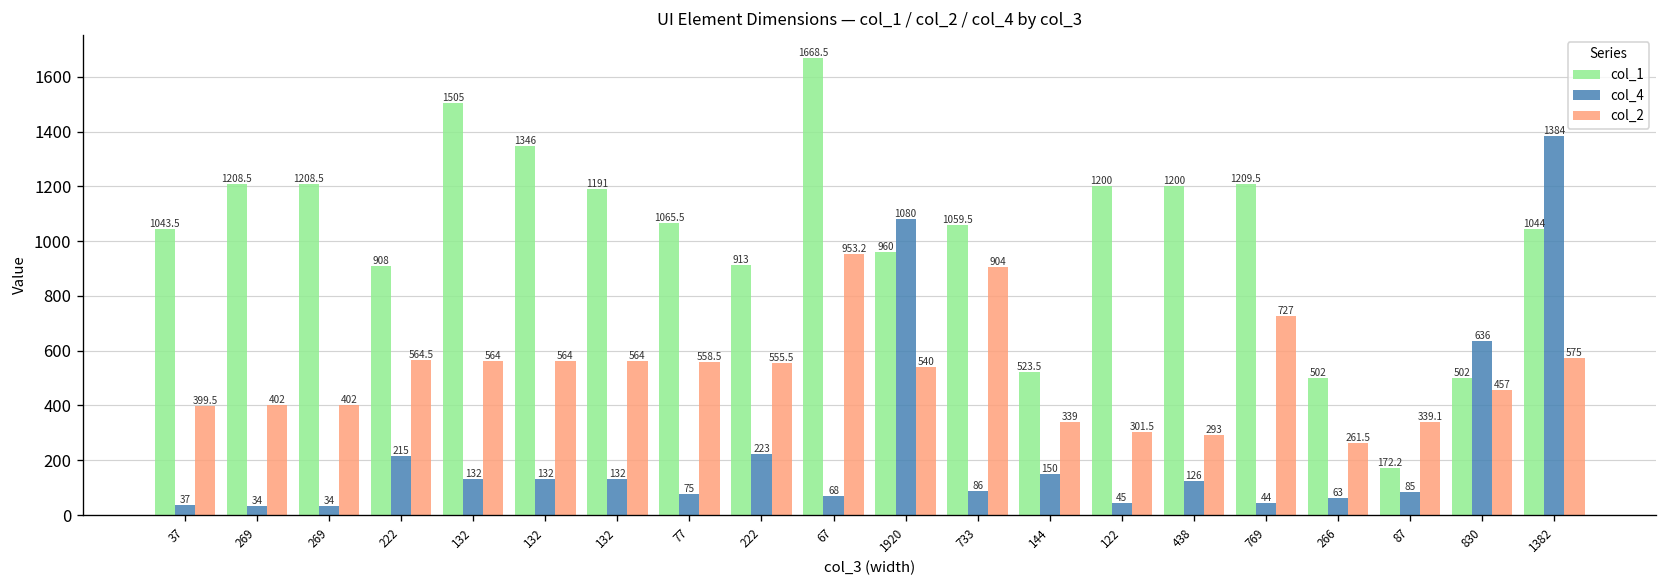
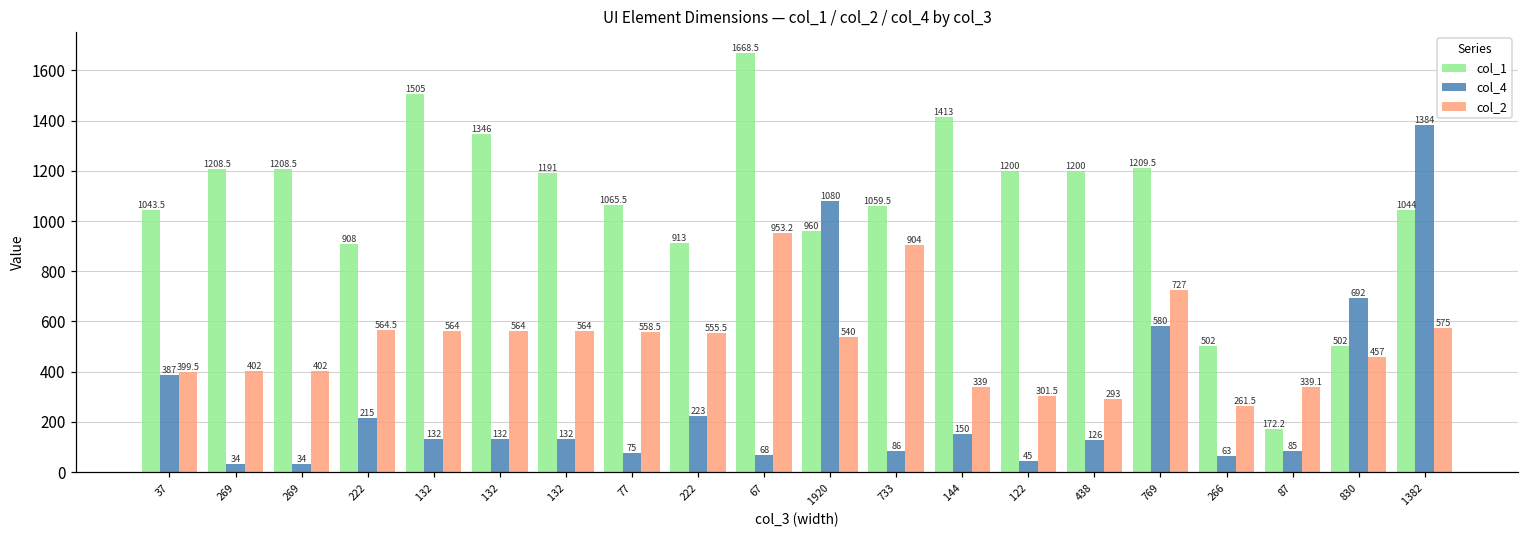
  {
    "col_1": {
      "37": 1043.5,
      "77": 1065.5,
      "67": 1668.5,
      "1920": 960,
      "733": 1059.5,
-     "144": 523.5,
+     "144": 1413,
      "122": 1200,
      "438": 1200,
      "769": 1209.5,
      "266": 502,
      "87": 172.2,
      "830": 502,
      "1382": 1044
    },
    "col_4": {
-     "37": 37,
+     "37": 387,
      "77": 75,
      "67": 68,
      "1920": 1080,
      "733": 86,
      "144": 150,
      "122": 45,
      "438": 126,
-     "769": 44,
+     "769": 580,
      "266": 63,
      "87": 85,
-     "830": 636,
+     "830": 692,
      "1382": 1384
    },
    "col_2": {
      "37": 399.5,
      "77": 558.5,
      "67": 953.2,
      "1920": 540,
      "733": 904,
      "144": 339,
      "122": 301.5,
      "438": 293,
      "769": 727,
      "266": 261.5,
      "87": 339.1,
      "830": 457,
      "1382": 575
    }
  }
